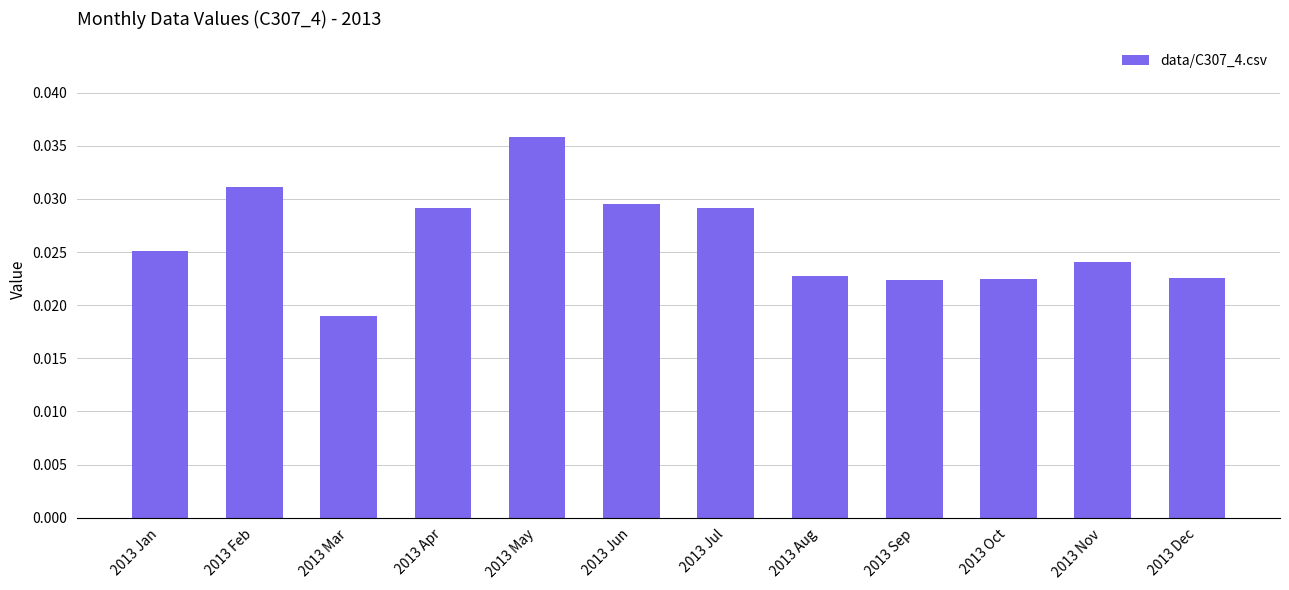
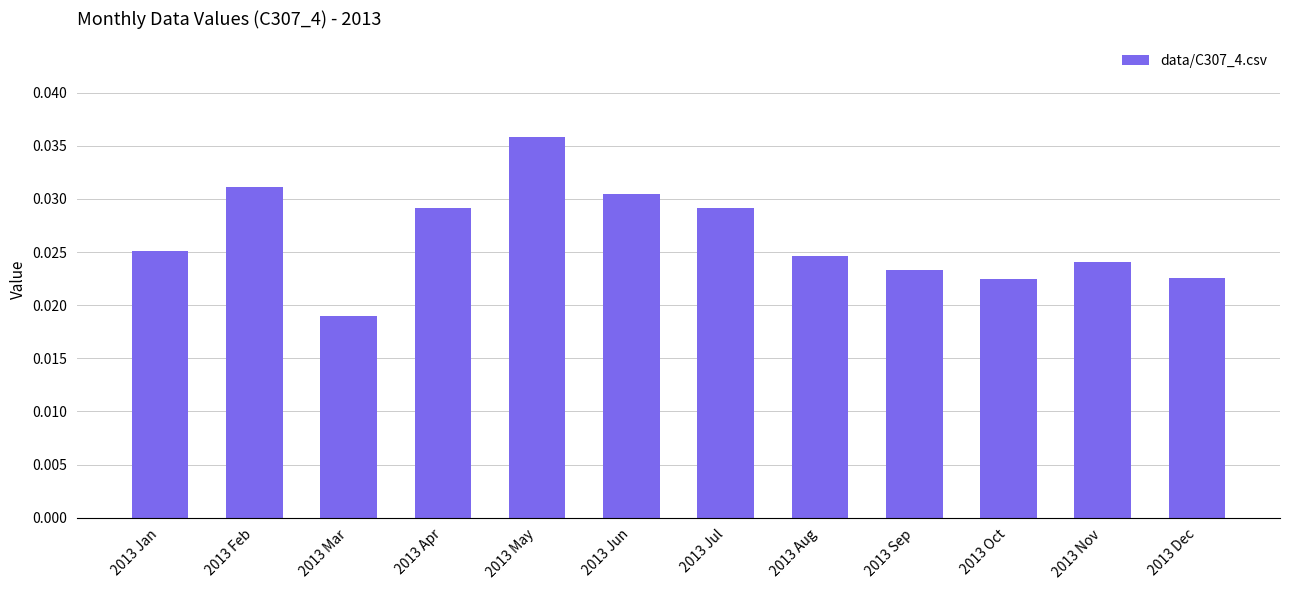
  {
    "2013 Jan": 0.0251,
    "2013 Feb": 0.0311,
    "2013 Mar": 0.0190,
    "2013 Apr": 0.0291,
    "2013 May": 0.0359,
-   "2013 Jun": 0.0295,
+   "2013 Jun": 0.0304,
    "2013 Jul": 0.0291,
-   "2013 Aug": 0.0227,
-   "2013 Sep": 0.0223,
+   "2013 Aug": 0.0247,
+   "2013 Sep": 0.0233,
    "2013 Oct": 0.0224,
    "2013 Nov": 0.0241,
    "2013 Dec": 0.0226
  }
